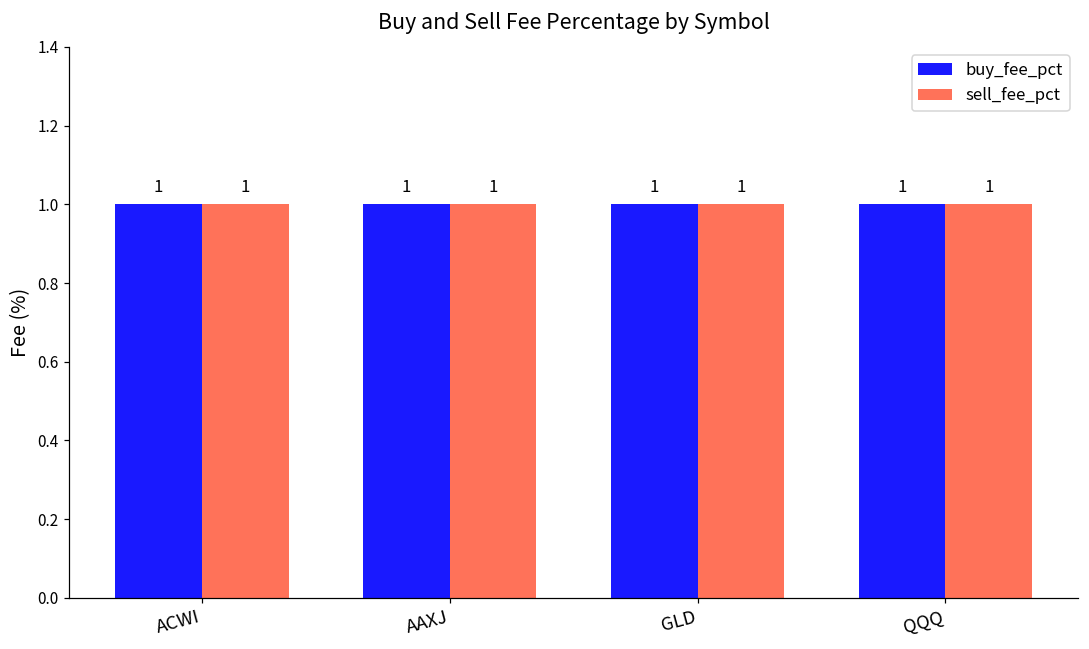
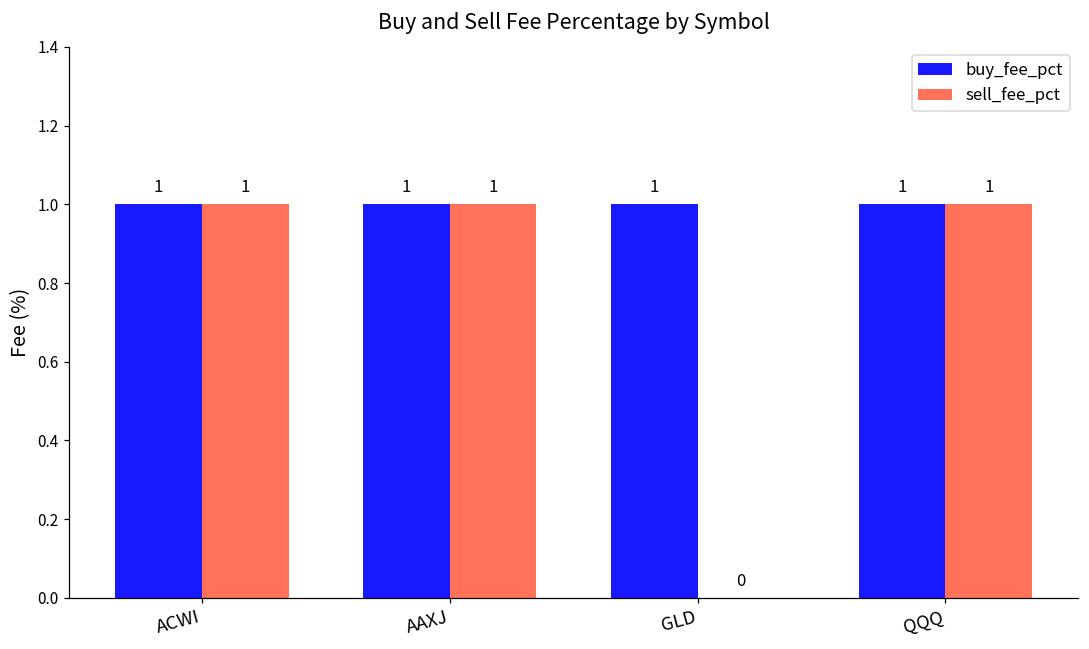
  {
    "buy_fee_pct": {
      "ACWI": 1,
      "AAXJ": 1,
      "GLD": 1,
      "QQQ": 1
    },
    "sell_fee_pct": {
      "ACWI": 1,
      "AAXJ": 1,
-     "GLD": 1,
+     "GLD": 0,
      "QQQ": 1
    }
  }
